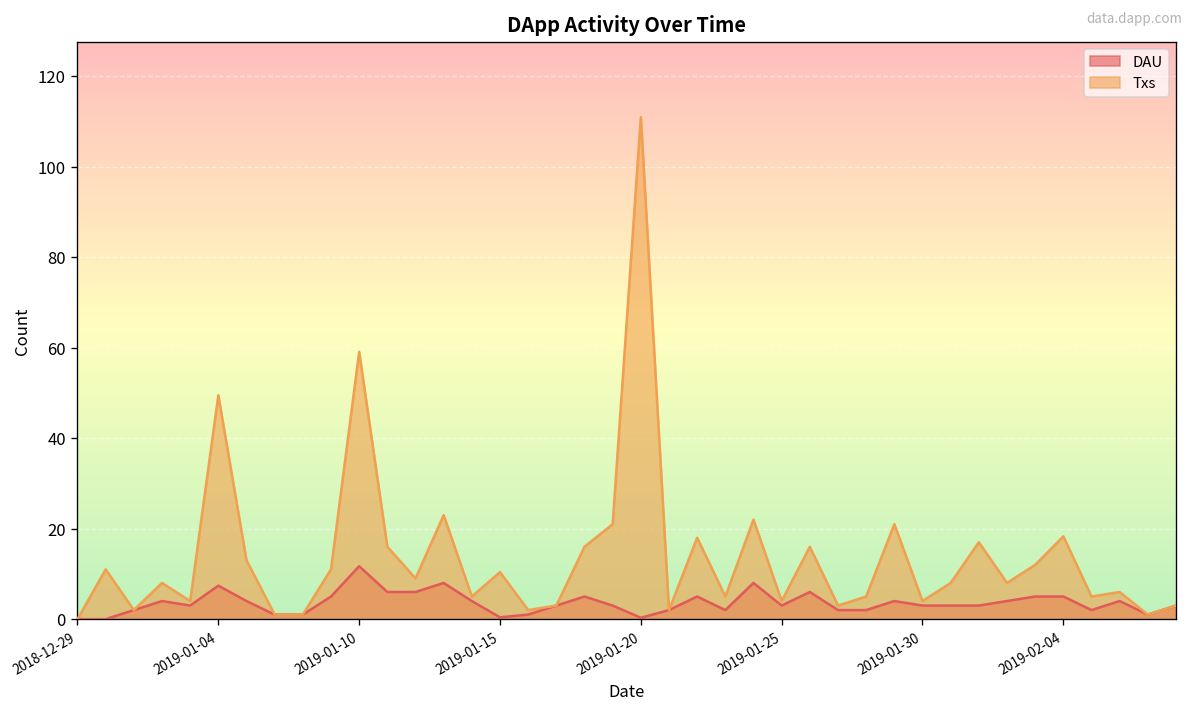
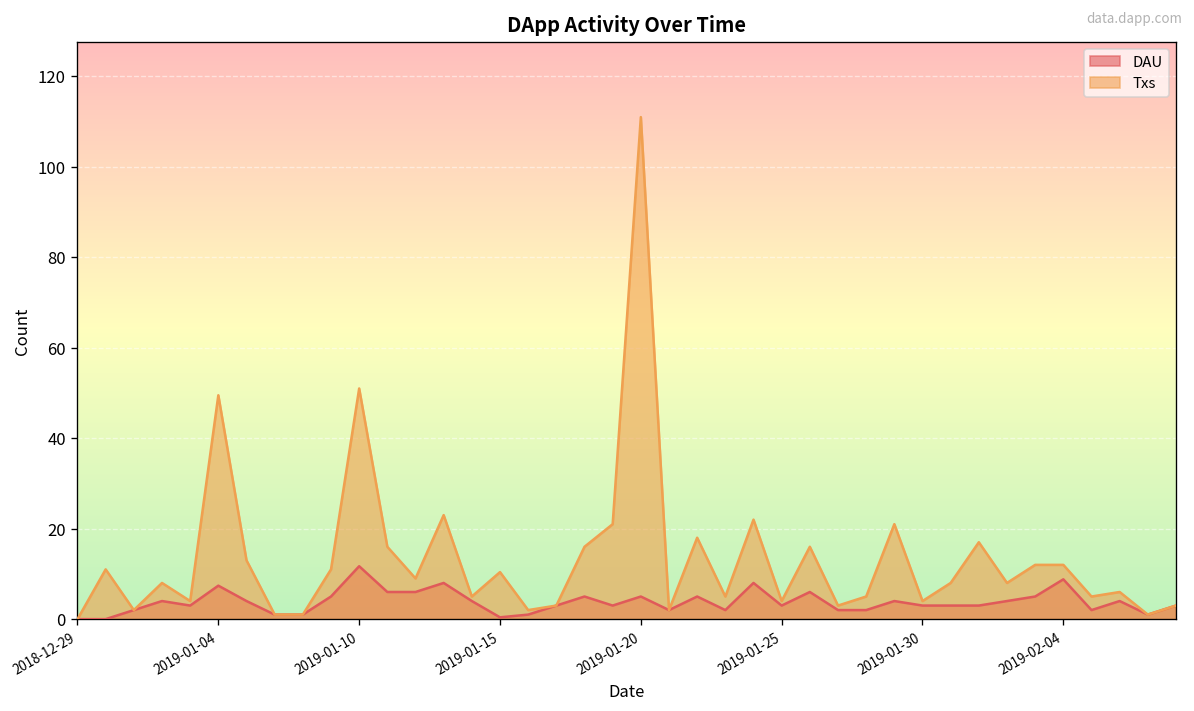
  {
    "DAU": {
      "2019-01-04": 7,
      "2019-01-10": 12,
      "2019-01-15": 0,
-     "2019-01-20": 0,
+     "2019-01-20": 5,
      "2019-01-25": 3,
      "2019-01-30": 3,
-     "2019-02-04": 5
+     "2019-02-04": 9
    },
    "Txs": {
      "2019-01-04": 50,
-     "2019-01-10": 59,
+     "2019-01-10": 51,
      "2019-01-15": 10,
      "2019-01-20": 111,
      "2019-01-25": 4,
      "2019-01-30": 4,
-     "2019-02-04": 18
+     "2019-02-04": 12
    }
  }
